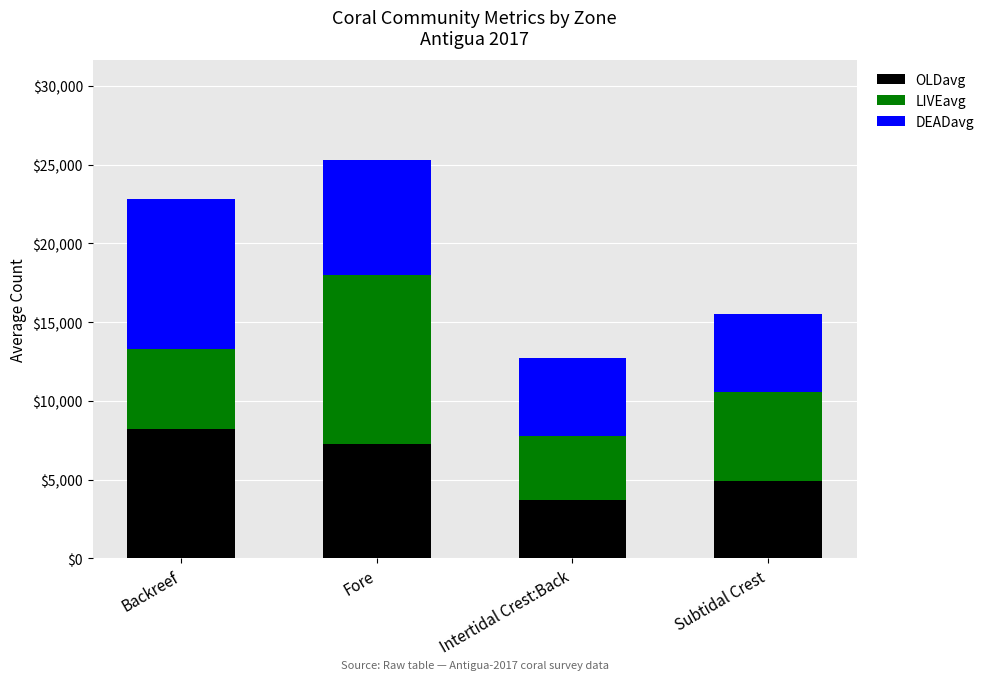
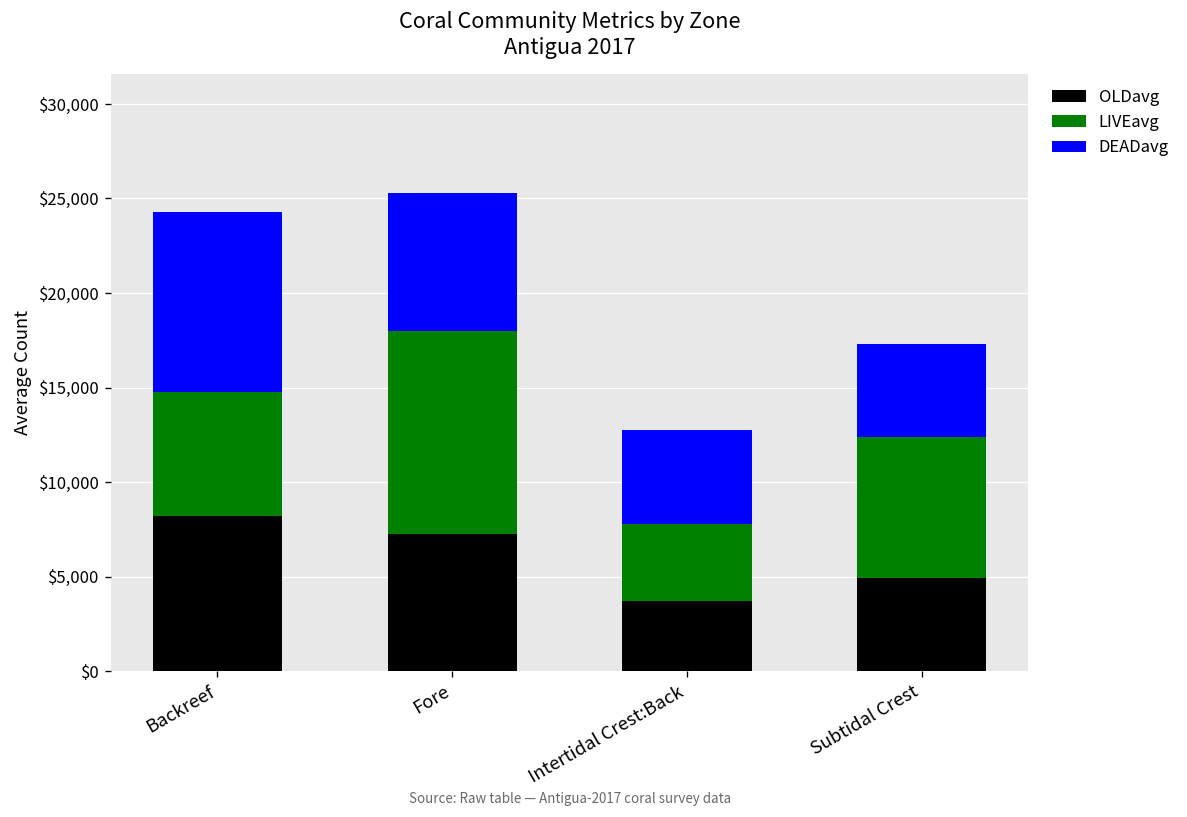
  {
    "OLDavg": {
      "Backreef": "$8,200",
      "Fore": "$7,300",
      "Intertidal Crest:Back": "$3,700",
      "Subtidal Crest": "$4,900"
    },
    "LIVEavg": {
-     "Backreef": "$5,100",
+     "Backreef": "$6,600",
      "Fore": "$10,700",
      "Intertidal Crest:Back": "$4,100",
-     "Subtidal Crest": "$5,700"
+     "Subtidal Crest": "$7,500"
    },
    "DEADavg": {
      "Backreef": "$9,500",
      "Fore": "$7,300",
      "Intertidal Crest:Back": "$5,000",
      "Subtidal Crest": "$4,900"
    }
  }
